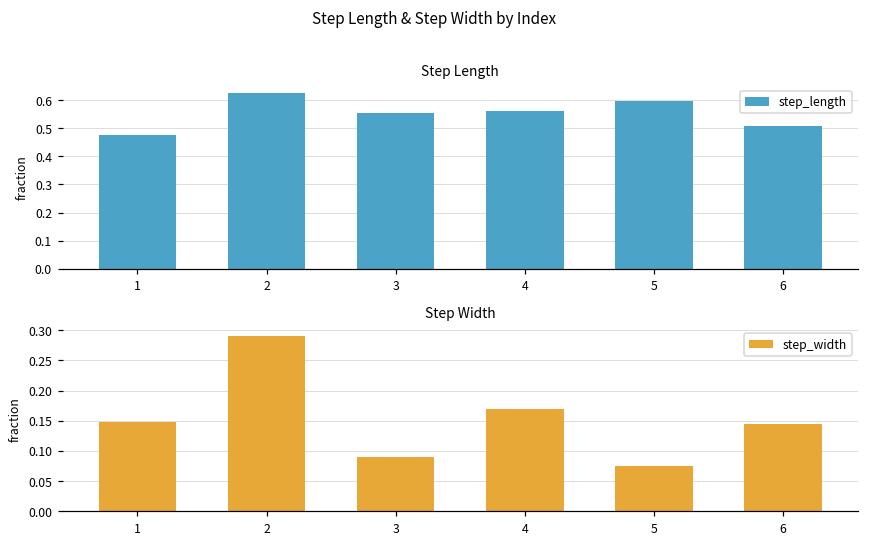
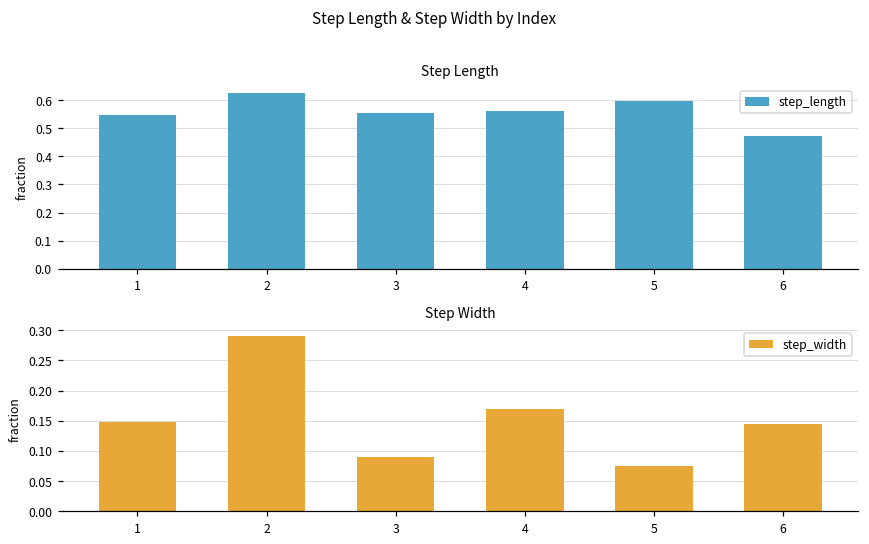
  {
    "Step Length": {
-     "1": 0.48,
+     "1": 0.55,
      "2": 0.62,
      "3": 0.55,
      "4": 0.56,
      "5": 0.60,
-     "6": 0.51
+     "6": 0.47
    },
    "Step Width": {
      "1": 0.15,
      "2": 0.29,
      "3": 0.09,
      "4": 0.17,
      "5": 0.07,
      "6": 0.14
    }
  }
